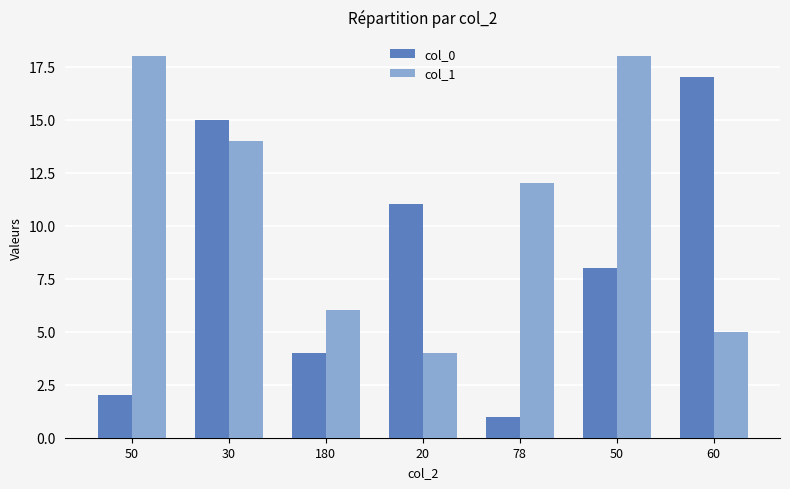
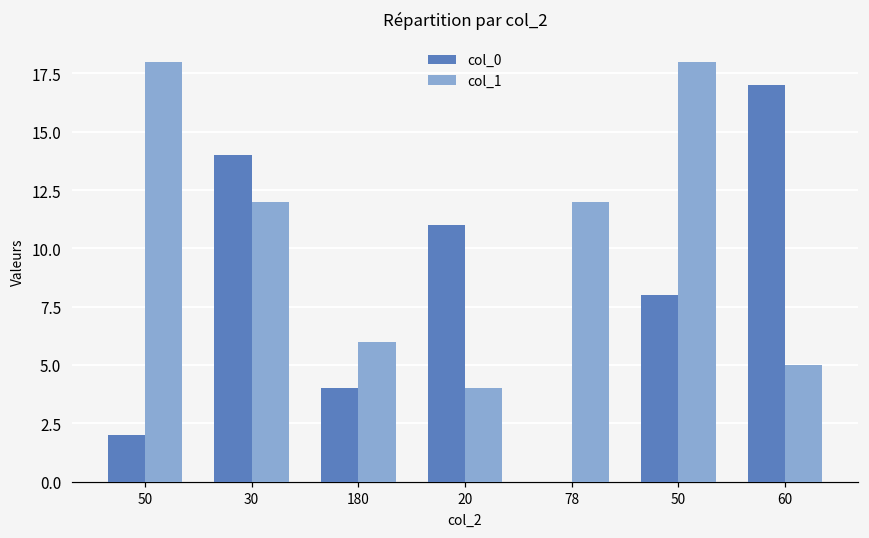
  {
    "col_0": {
-     "30": 15,
+     "30": 14,
      "180": 4,
      "20": 11,
-     "78": 1,
+     "78": 0,
      "60": 17
    },
    "col_1": {
-     "30": 14,
+     "30": 12,
      "180": 6,
      "20": 4,
      "78": 12,
      "60": 5
    }
  }
